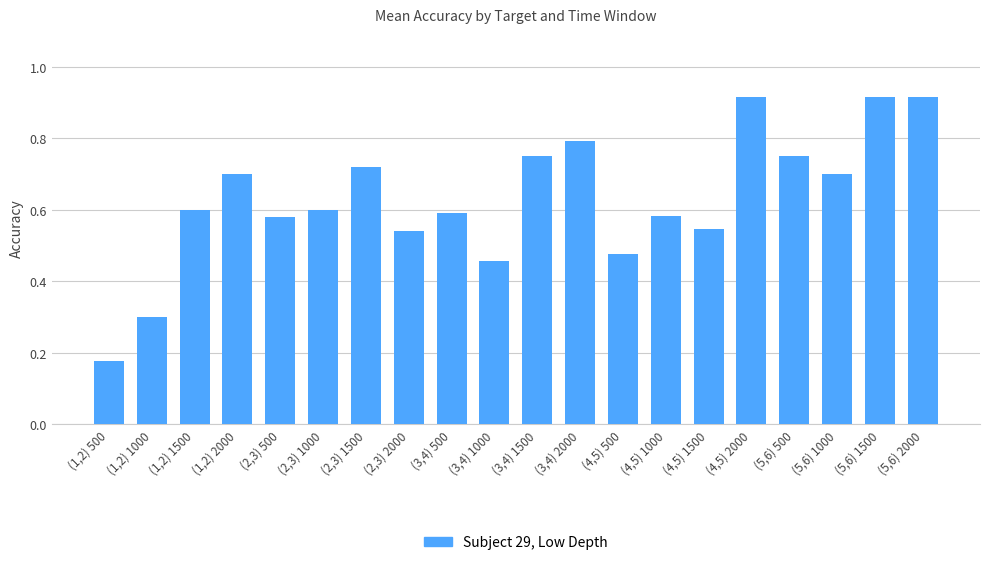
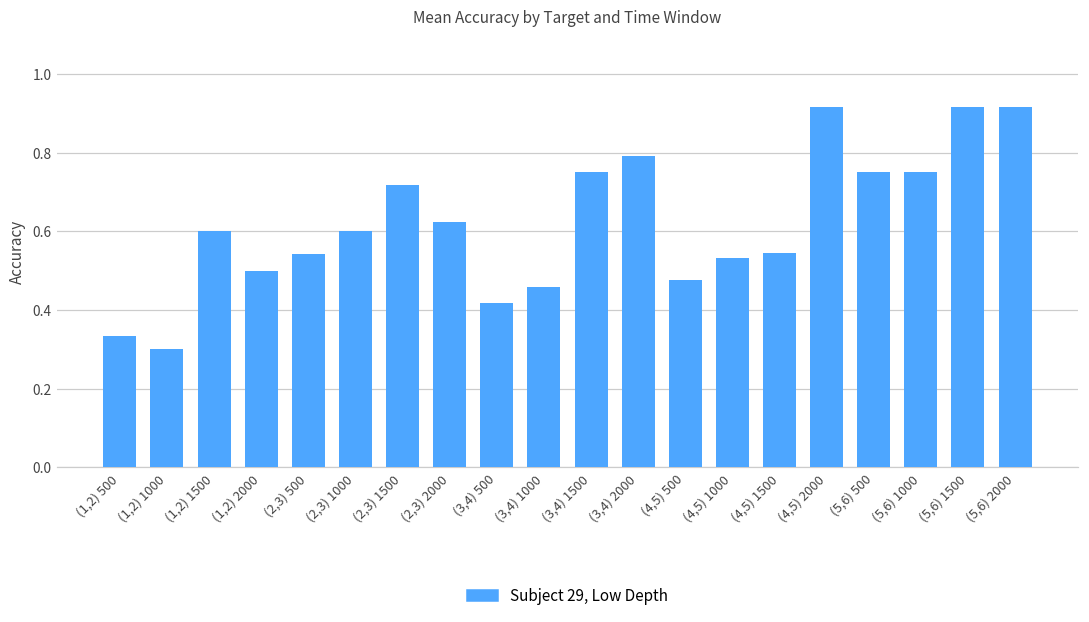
  {
-   "(1,2) 500": 0.18,
+   "(1,2) 500": 0.33,
    "(1,2) 1000": 0.30,
    "(1,2) 1500": 0.60,
-   "(1,2) 2000": 0.7,
-   "(2,3) 500": 0.58,
+   "(1,2) 2000": 0.5,
+   "(2,3) 500": 0.54,
    "(2,3) 1000": 0.60,
    "(2,3) 1500": 0.72,
-   "(2,3) 2000": 0.54,
-   "(3,4) 500": 0.59,
+   "(2,3) 2000": 0.63,
+   "(3,4) 500": 0.42,
    "(3,4) 1000": 0.46,
    "(3,4) 1500": 0.75,
    "(3,4) 2000": 0.79,
    "(4,5) 500": 0.48,
-   "(4,5) 1000": 0.58,
+   "(4,5) 1000": 0.53,
    "(4,5) 1500": 0.55,
    "(4,5) 2000": 0.92,
    "(5,6) 500": 0.75,
-   "(5,6) 1000": 0.70,
+   "(5,6) 1000": 0.75,
    "(5,6) 1500": 0.92,
    "(5,6) 2000": 0.92
  }
